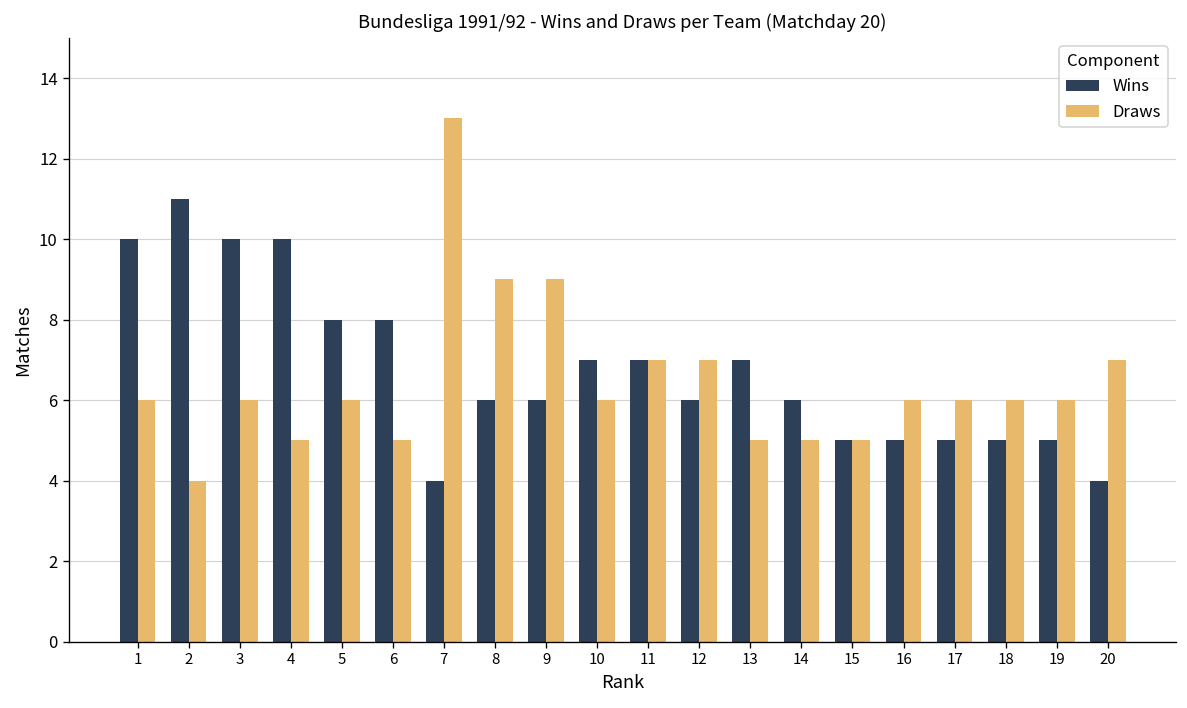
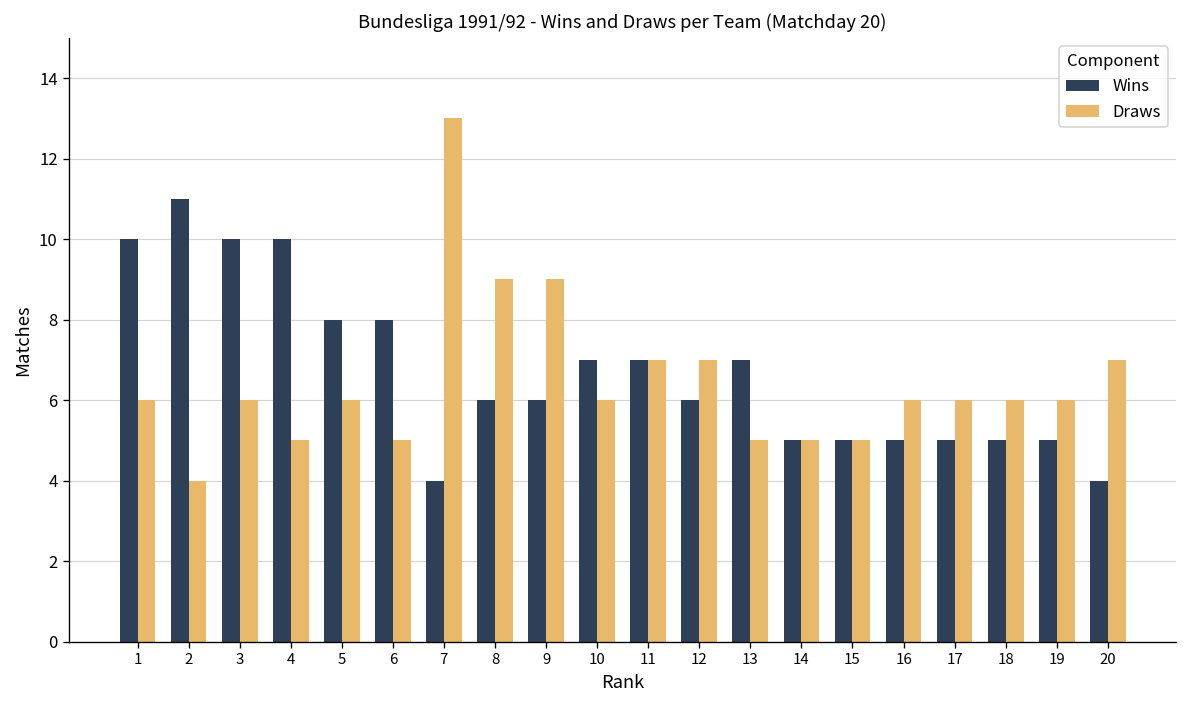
  {
    "Wins": {
      "1": 10,
      "2": 11,
      "3": 10,
      "4": 10,
      "5": 8,
      "6": 8,
      "7": 4,
      "8": 6,
      "9": 6,
      "10": 7,
      "11": 7,
      "12": 6,
      "13": 7,
-     "14": 6,
+     "14": 5,
      "15": 5,
      "16": 5,
      "17": 5,
      "18": 5,
      "19": 5,
      "20": 4
    },
    "Draws": {
      "1": 6,
      "2": 4,
      "3": 6,
      "4": 5,
      "5": 6,
      "6": 5,
      "7": 13,
      "8": 9,
      "9": 9,
      "10": 6,
      "11": 7,
      "12": 7,
      "13": 5,
      "14": 5,
      "15": 5,
      "16": 6,
      "17": 6,
      "18": 6,
      "19": 6,
      "20": 7
    }
  }
